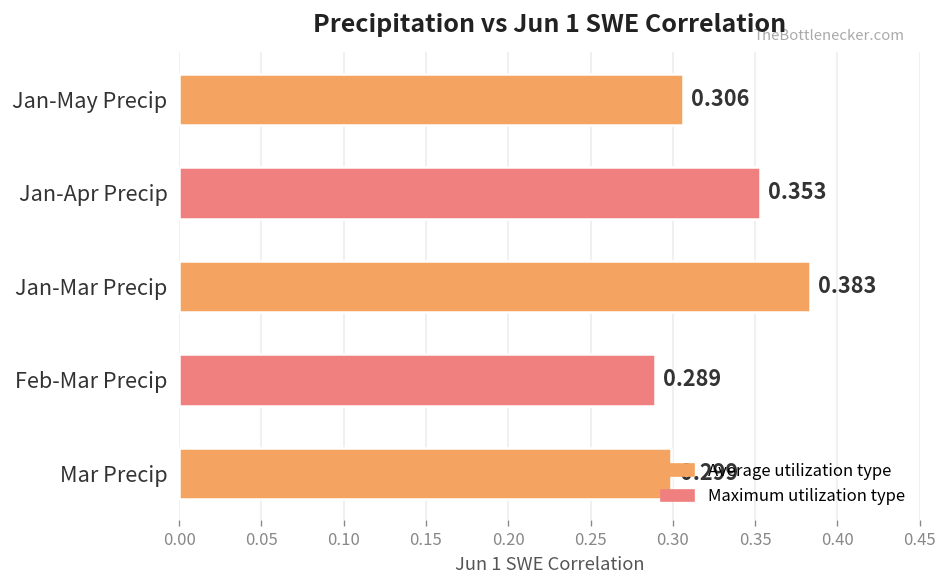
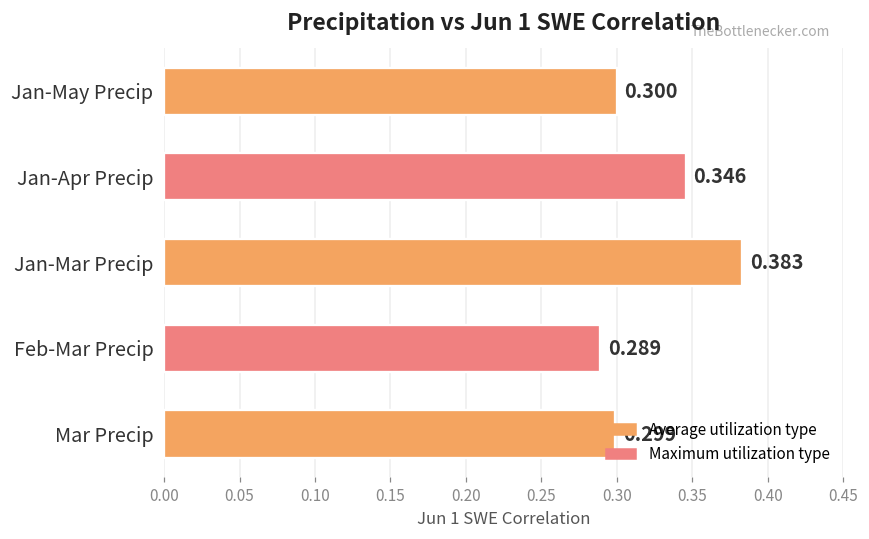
  {
-   "Jan-May Precip": 0.306,
-   "Jan-Apr Precip": 0.353,
+   "Jan-May Precip": 0.300,
+   "Jan-Apr Precip": 0.346,
    "Jan-Mar Precip": 0.383,
    "Feb-Mar Precip": 0.289,
    "Mar Precip": 0.299
  }
